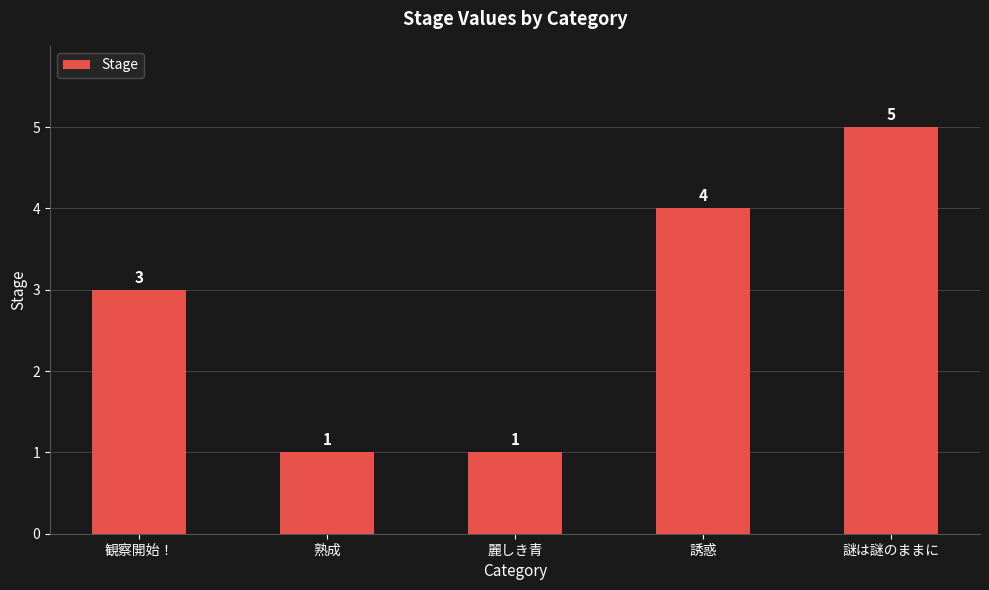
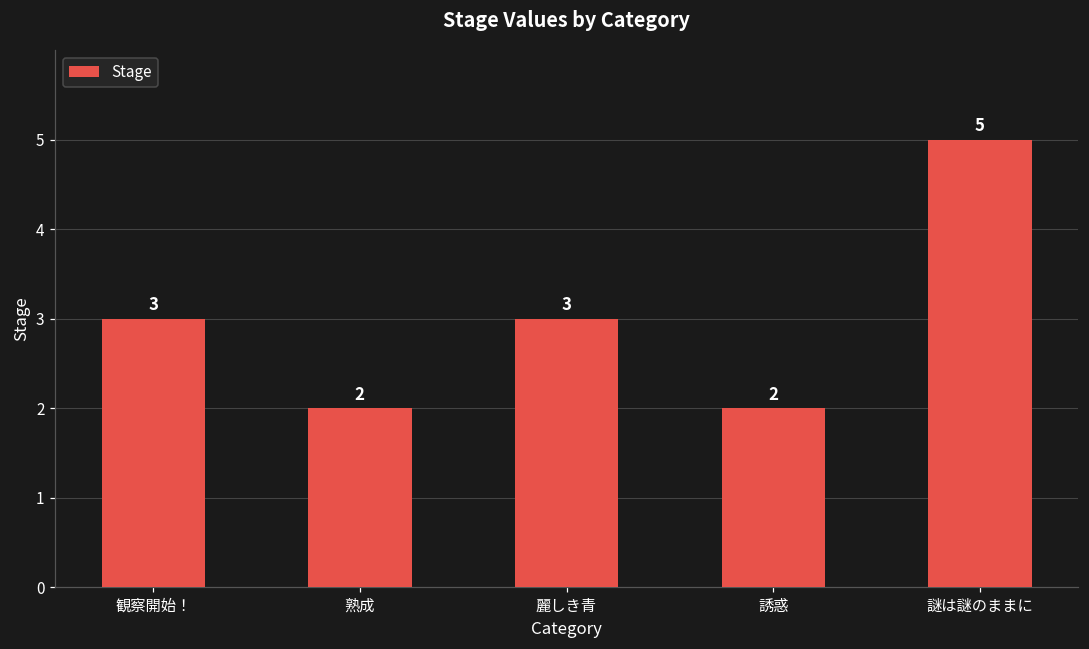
  {
    "観察開始！": 3,
-   "熟成": 1,
-   "麗しき青": 1,
-   "誘惑": 4,
+   "熟成": 2,
+   "麗しき青": 3,
+   "誘惑": 2,
    "謎は謎のままに": 5
  }
